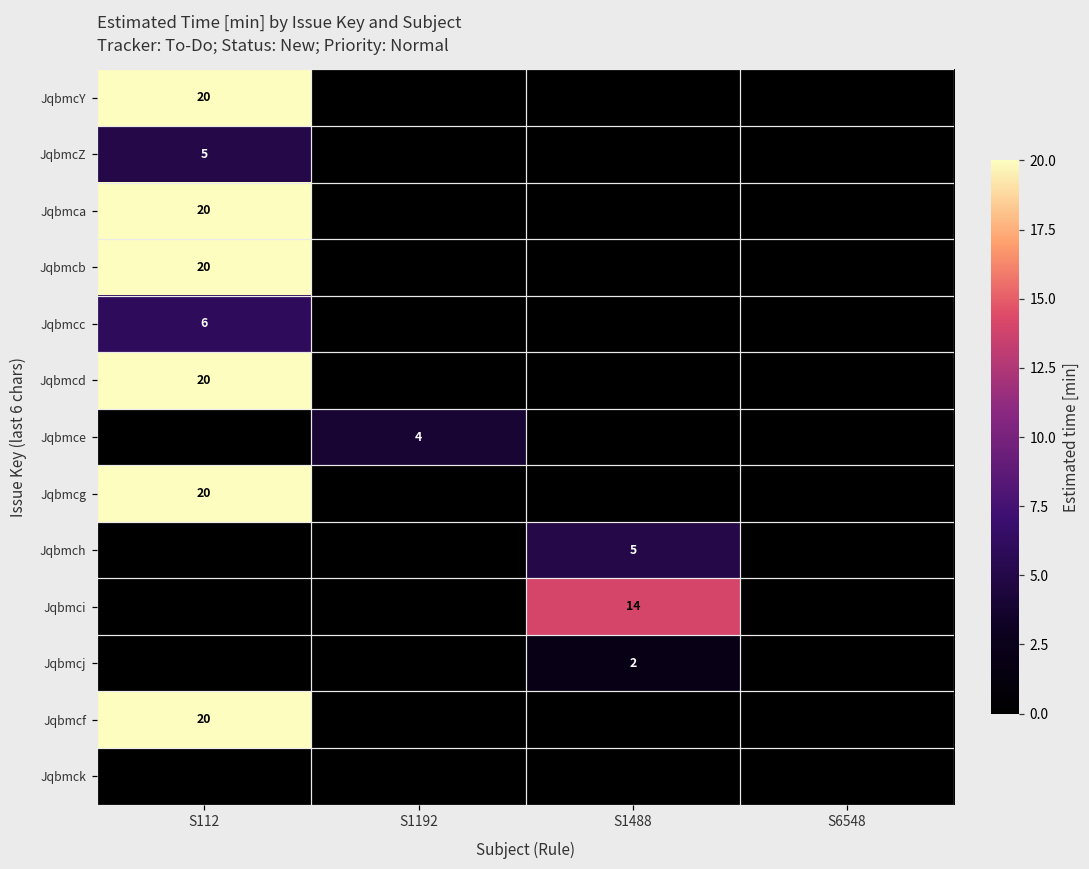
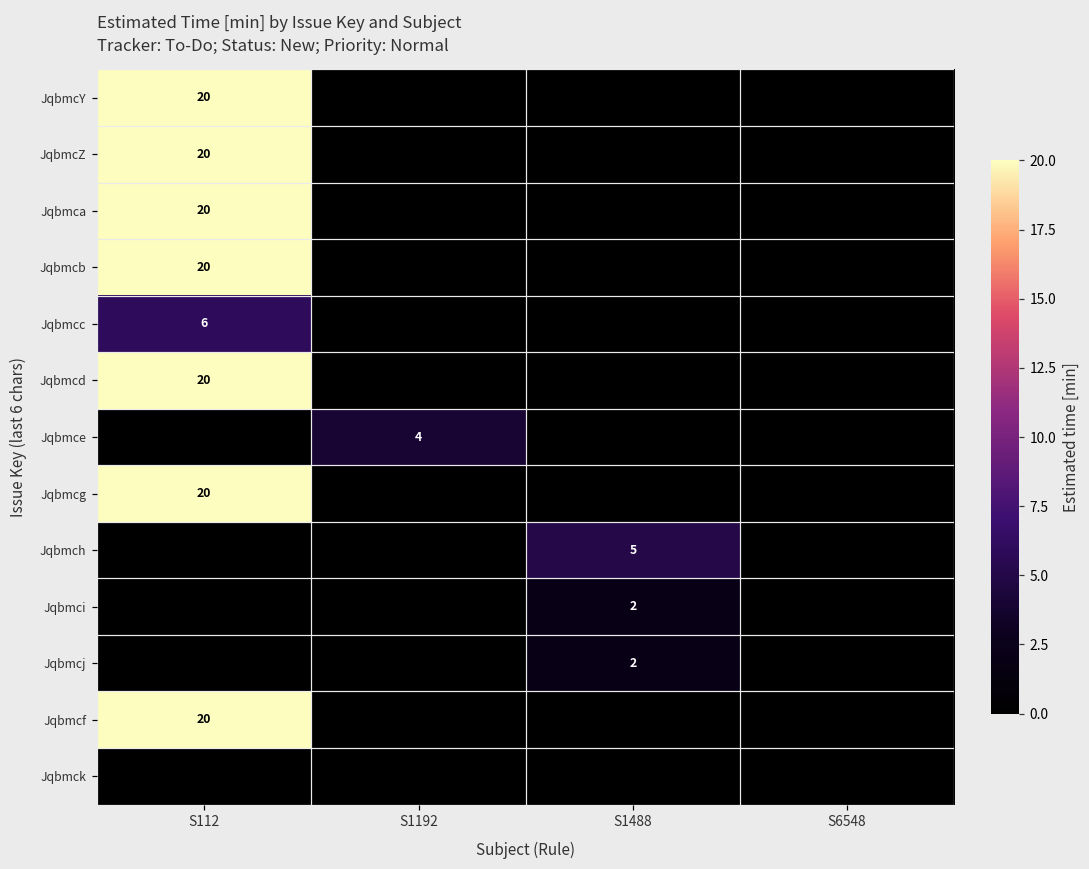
  {
    "JqbmcY": {
      "S112": 20
    },
    "JqbmcZ": {
-     "S112": 5
+     "S112": 20
    },
    "Jqbmca": {
      "S112": 20
    },
    "Jqbmcb": {
      "S112": 20
    },
    "Jqbmcc": {
      "S112": 6
    },
    "Jqbmcd": {
      "S112": 20
    },
    "Jqbmce": {
      "S1192": 4
    },
    "Jqbmcg": {
      "S112": 20
    },
    "Jqbmch": {
      "S1488": 5
    },
    "Jqbmci": {
-     "S1488": 14
+     "S1488": 2
    },
    "Jqbmcj": {
      "S1488": 2
    },
    "Jqbmcf": {
      "S112": 20
    }
  }
